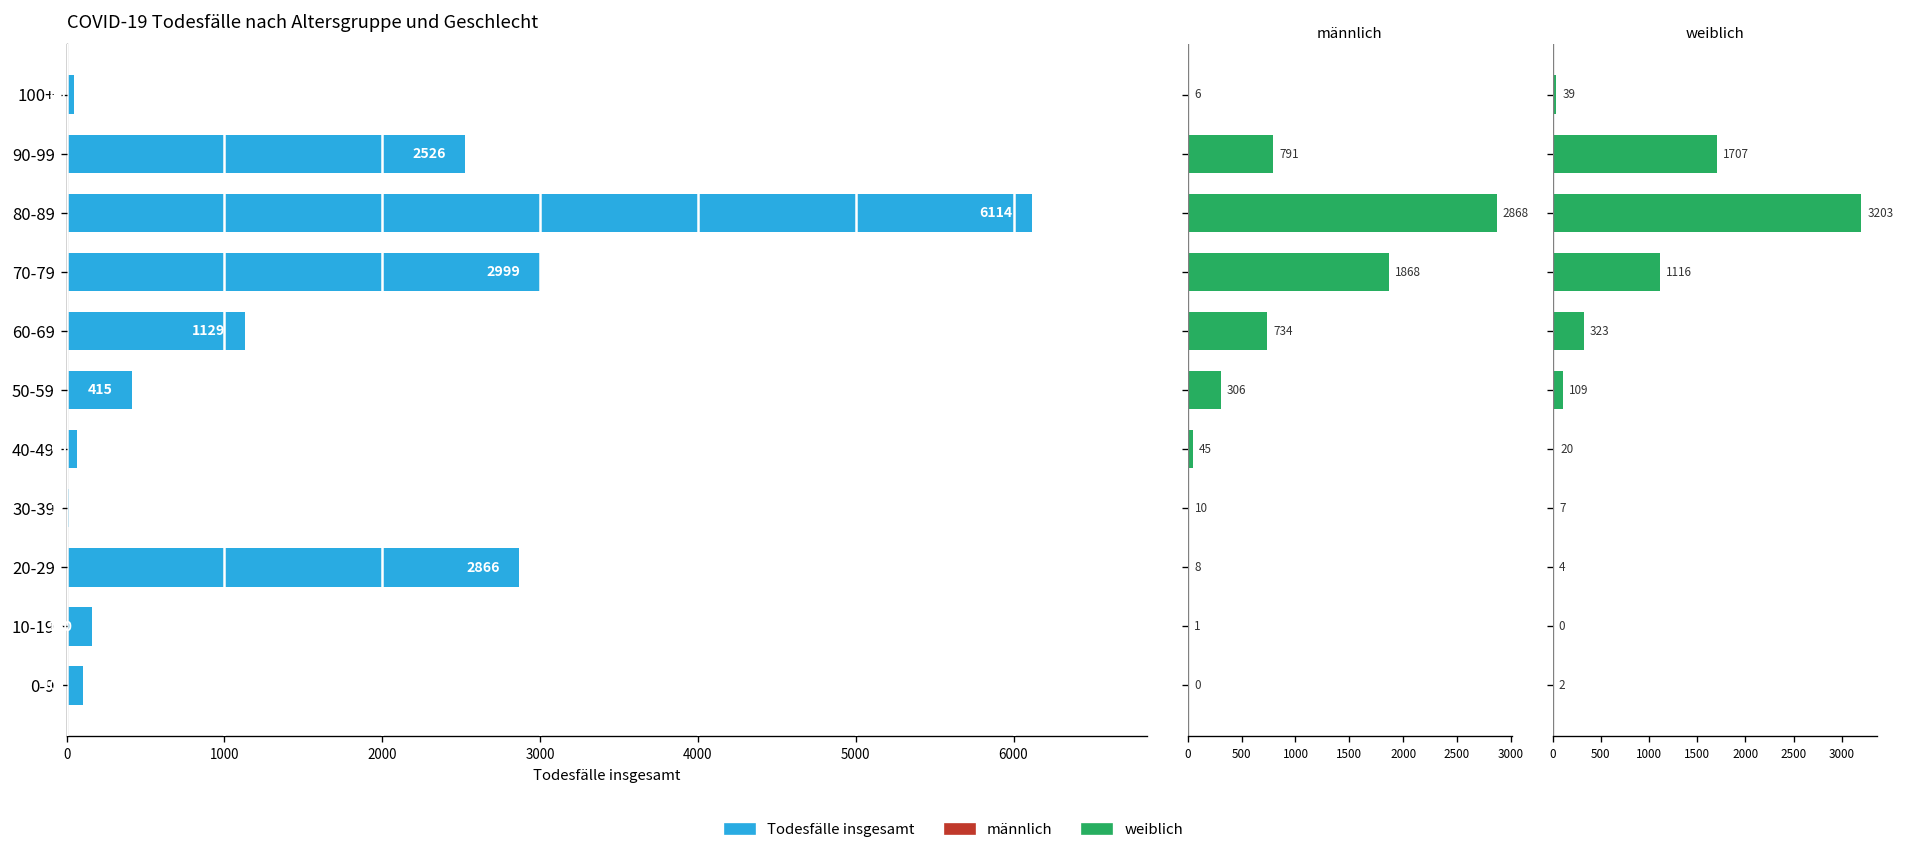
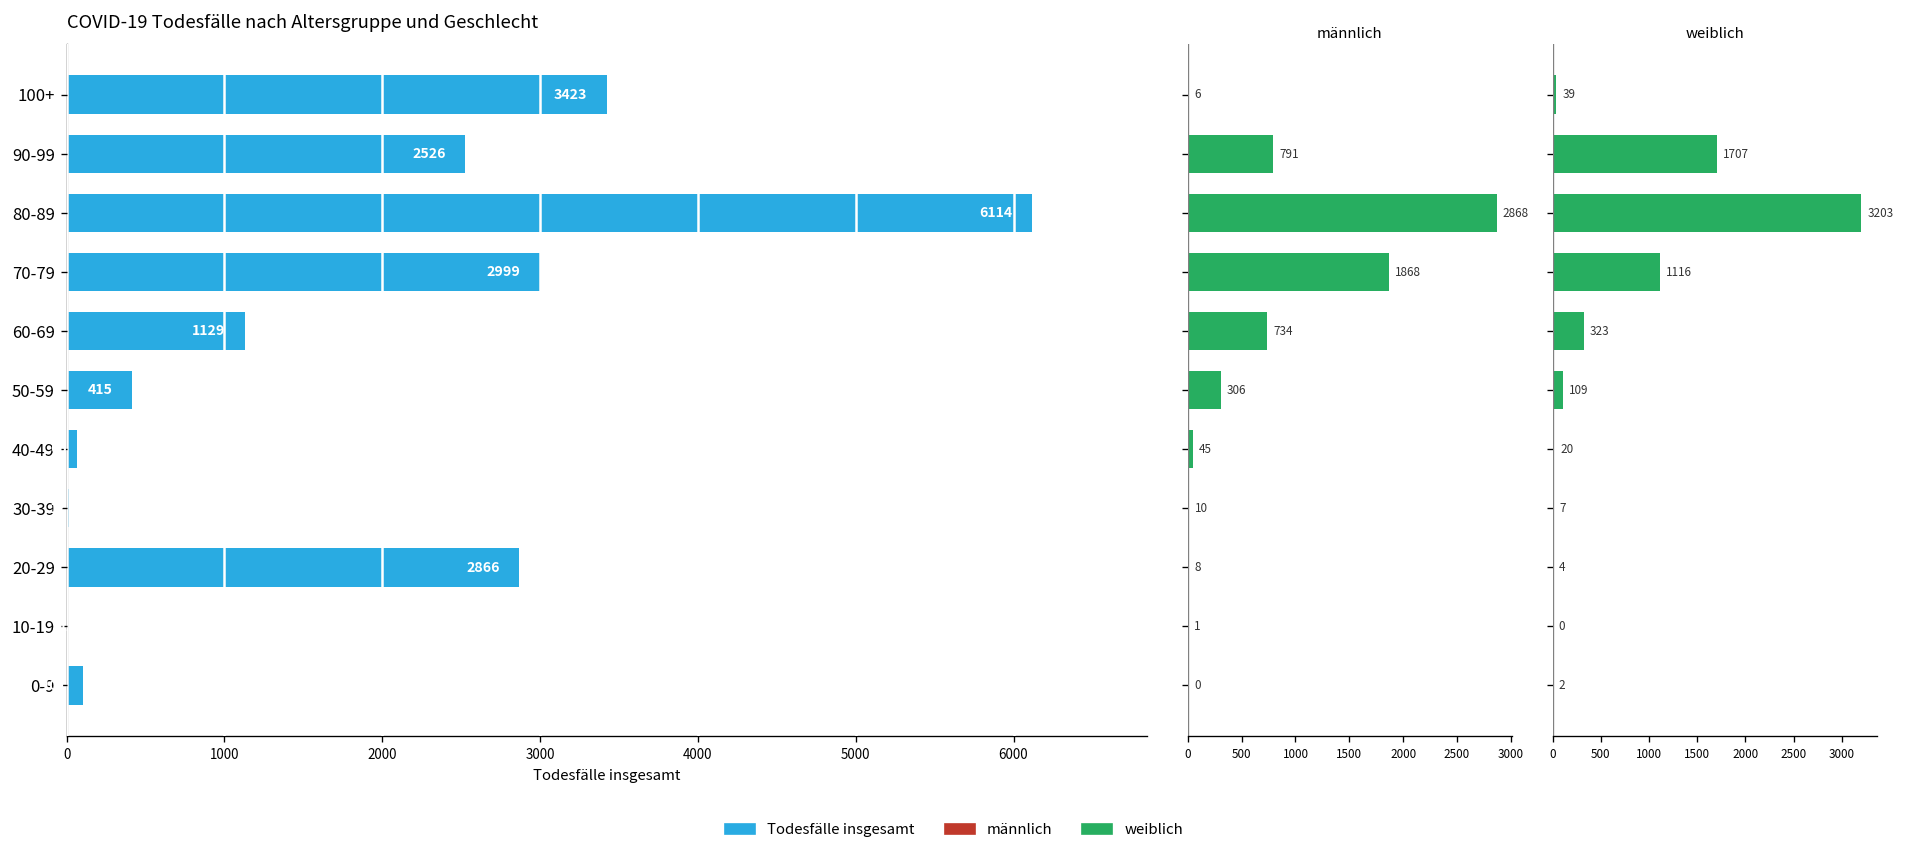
  {
    "COVID-19 Todesfälle nach Altersgruppe und Geschlecht": {
-     "100+": 50,
+     "100+": 3420,
      "40-49": 70,
-     "10-19": 160,
+     "10-19": 0,
      "0-9": 100
    }
  }
